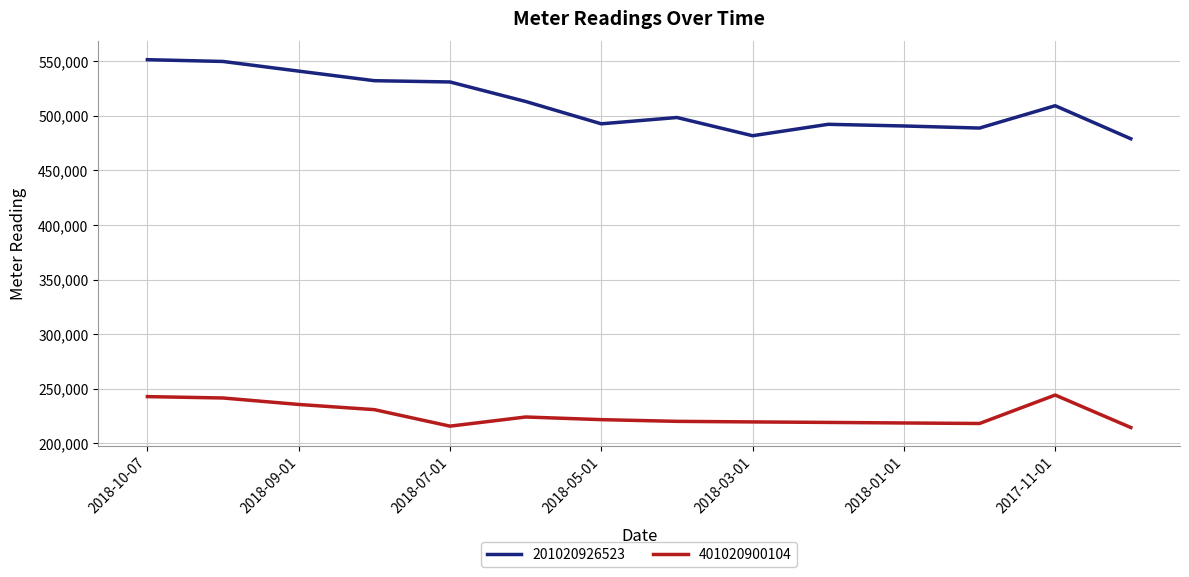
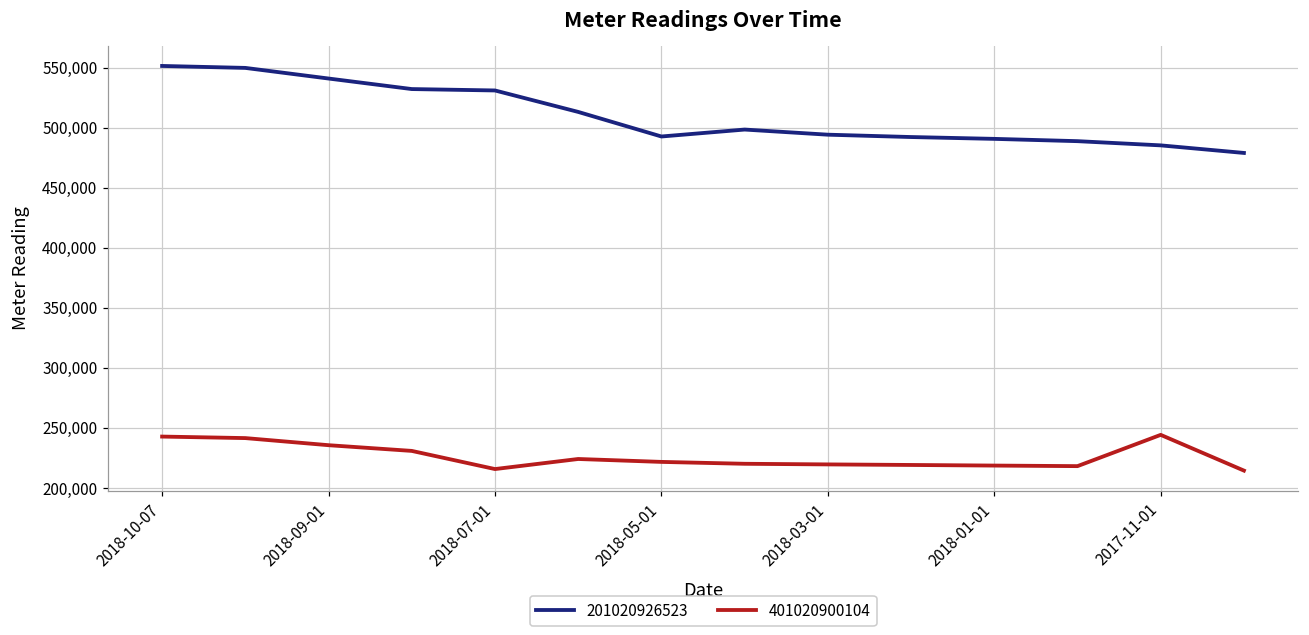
  {
    "201020926523": {
      "2018-10-07": "551,000",
      "2018-09-01": "541,000",
      "2018-07-01": "531,000",
      "2018-05-01": "493,000",
-     "2018-03-01": "482,000",
+     "2018-03-01": "494,000",
      "2018-01-01": "491,000",
-     "2017-11-01": "509,000"
+     "2017-11-01": "485,000"
    },
    "401020900104": {
      "2018-10-07": "243,000",
      "2018-09-01": "236,000",
      "2018-07-01": "216,000",
      "2018-05-01": "222,000",
      "2018-03-01": "220,000",
      "2018-01-01": "219,000",
      "2017-11-01": "244,000"
    }
  }
